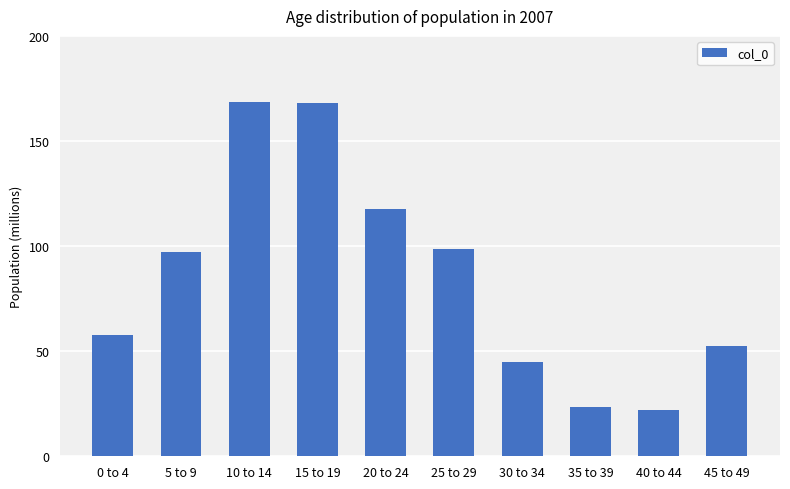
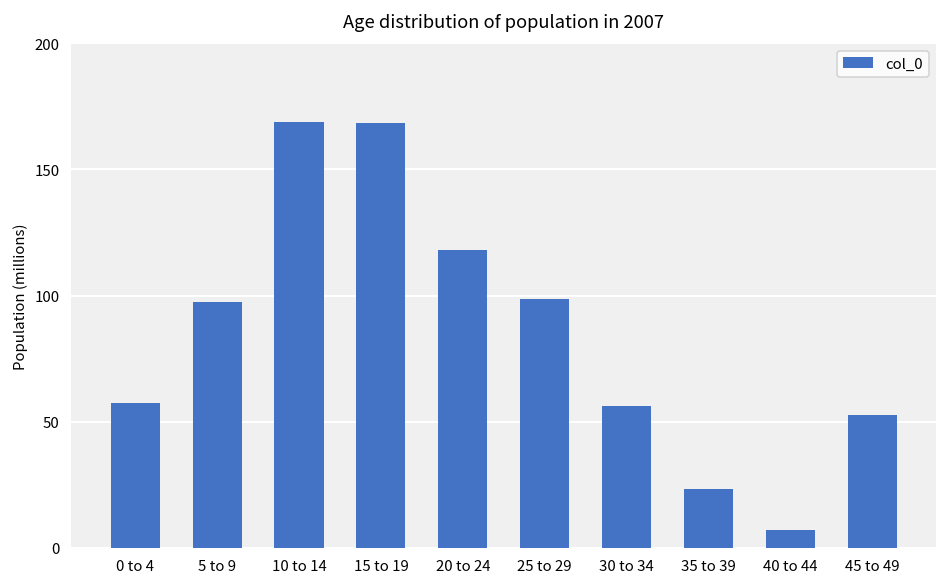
  {
    "0 to 4": 58,
    "5 to 9": 97,
    "10 to 14": 169,
    "15 to 19": 168,
    "20 to 24": 118,
    "25 to 29": 99,
-   "30 to 34": 45,
+   "30 to 34": 56,
    "35 to 39": 23,
-   "40 to 44": 22,
+   "40 to 44": 7,
    "45 to 49": 53
  }
